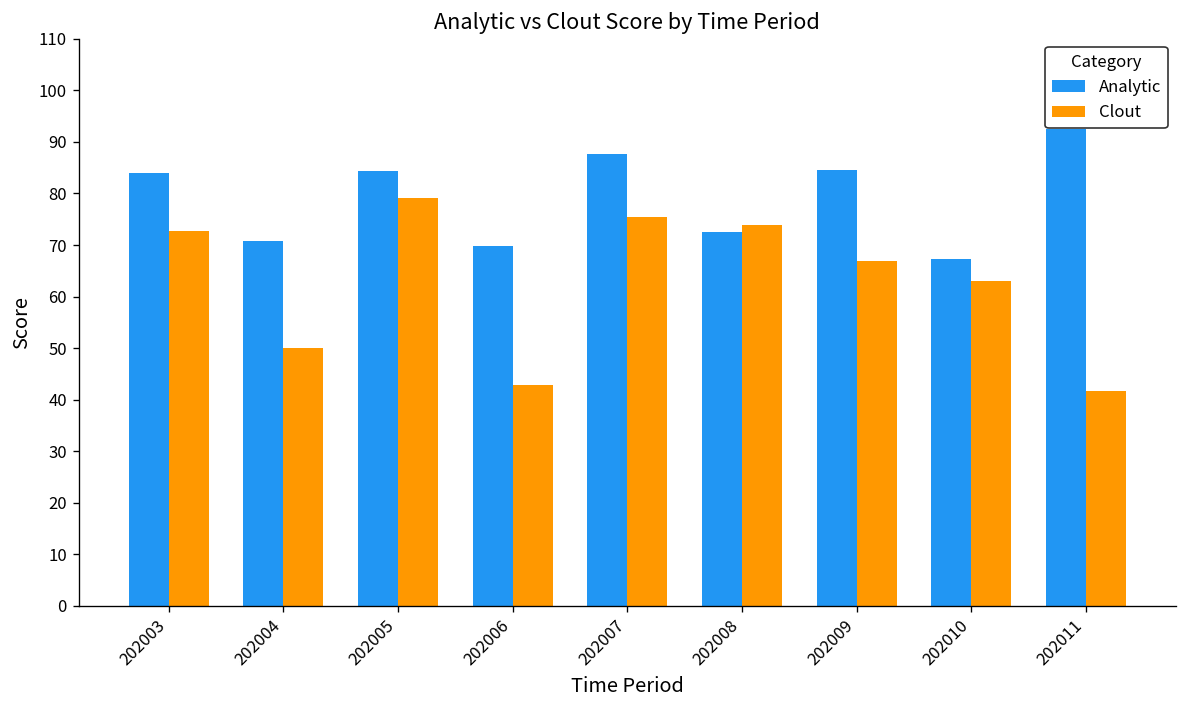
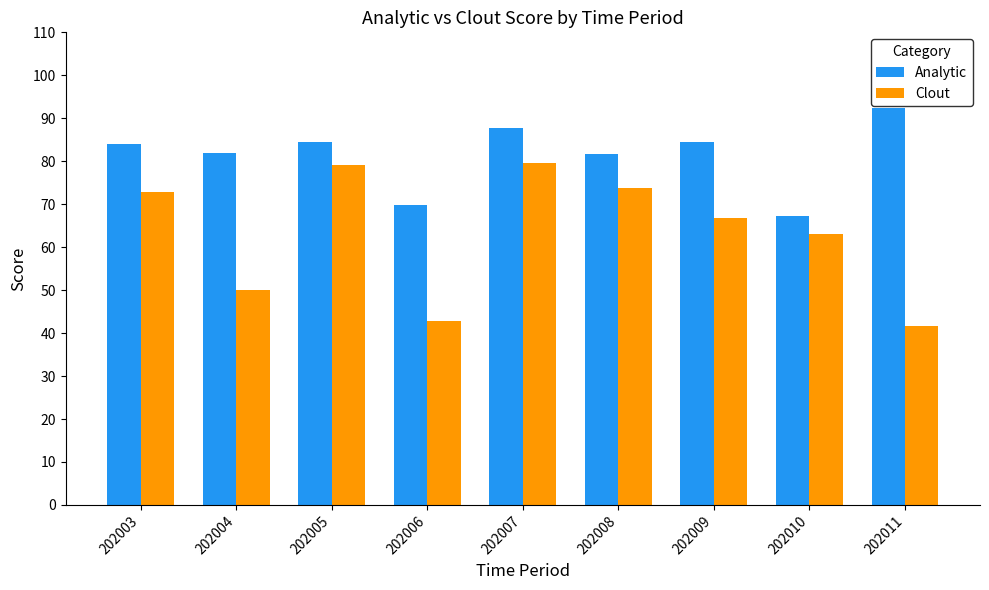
  {
    "Analytic": {
      "202003": 84,
-     "202004": 71,
+     "202004": 82,
      "202005": 84,
      "202006": 70,
      "202007": 88,
-     "202008": 73,
+     "202008": 82,
      "202009": 84,
      "202010": 67,
      "202011": 92
    },
    "Clout": {
      "202003": 73,
      "202004": 50,
      "202005": 79,
      "202006": 43,
-     "202007": 75,
+     "202007": 80,
      "202008": 74,
      "202009": 67,
      "202010": 63,
      "202011": 42
    }
  }
